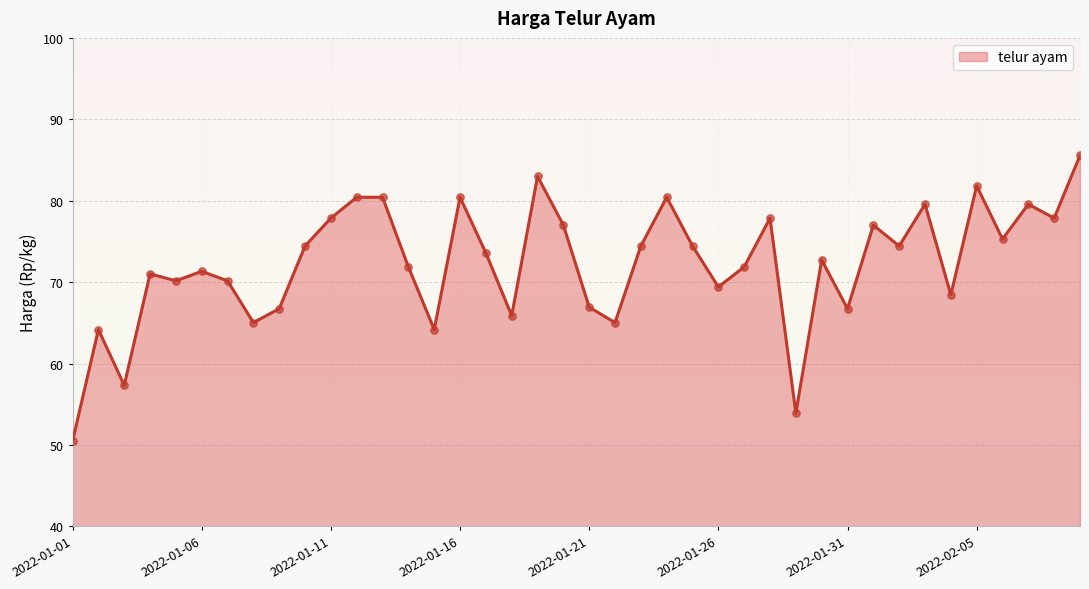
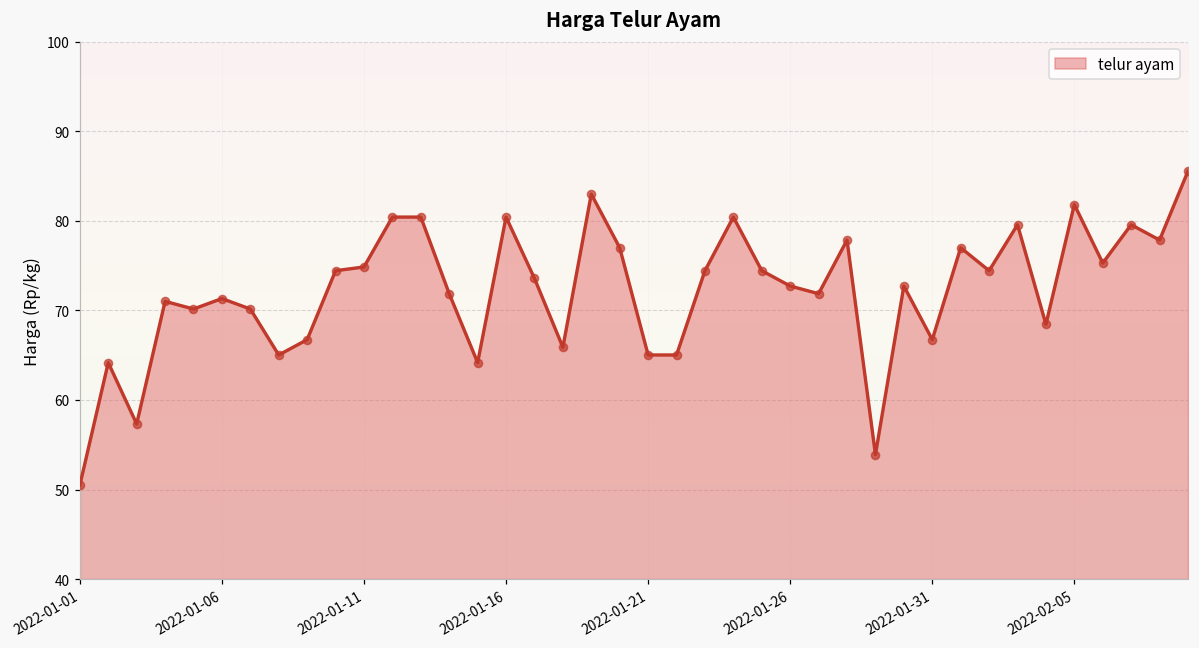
  {
    "2022-01-01": 50,
    "2022-01-06": 71,
-   "2022-01-11": 78,
+   "2022-01-11": 75,
    "2022-01-16": 80,
-   "2022-01-21": 67,
-   "2022-01-26": 69,
+   "2022-01-21": 65,
+   "2022-01-26": 73,
    "2022-01-31": 67,
    "2022-02-05": 82
  }
